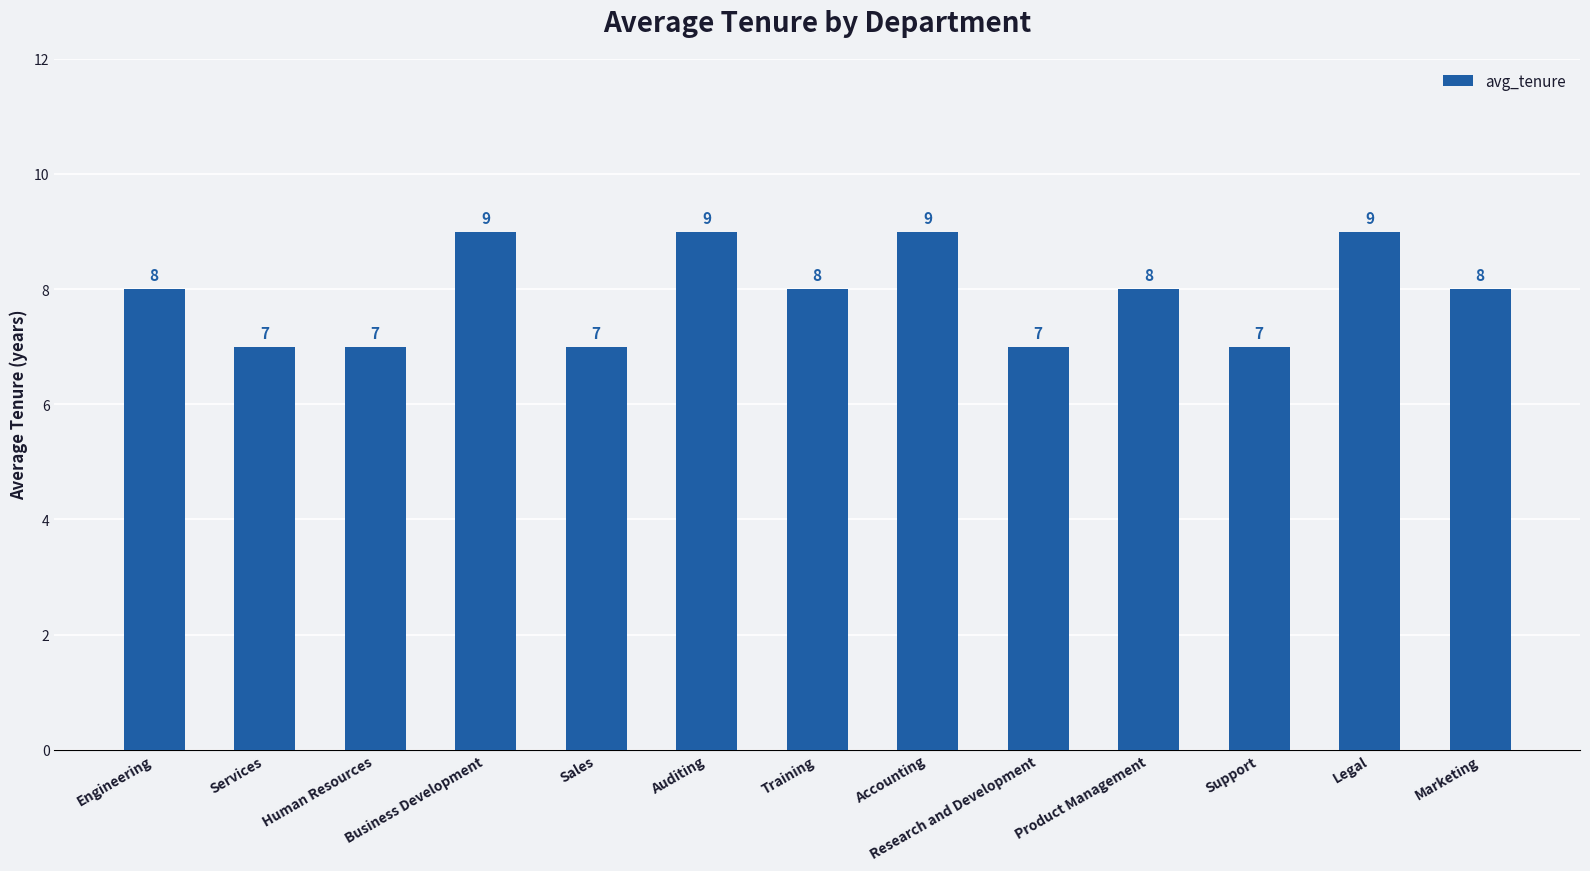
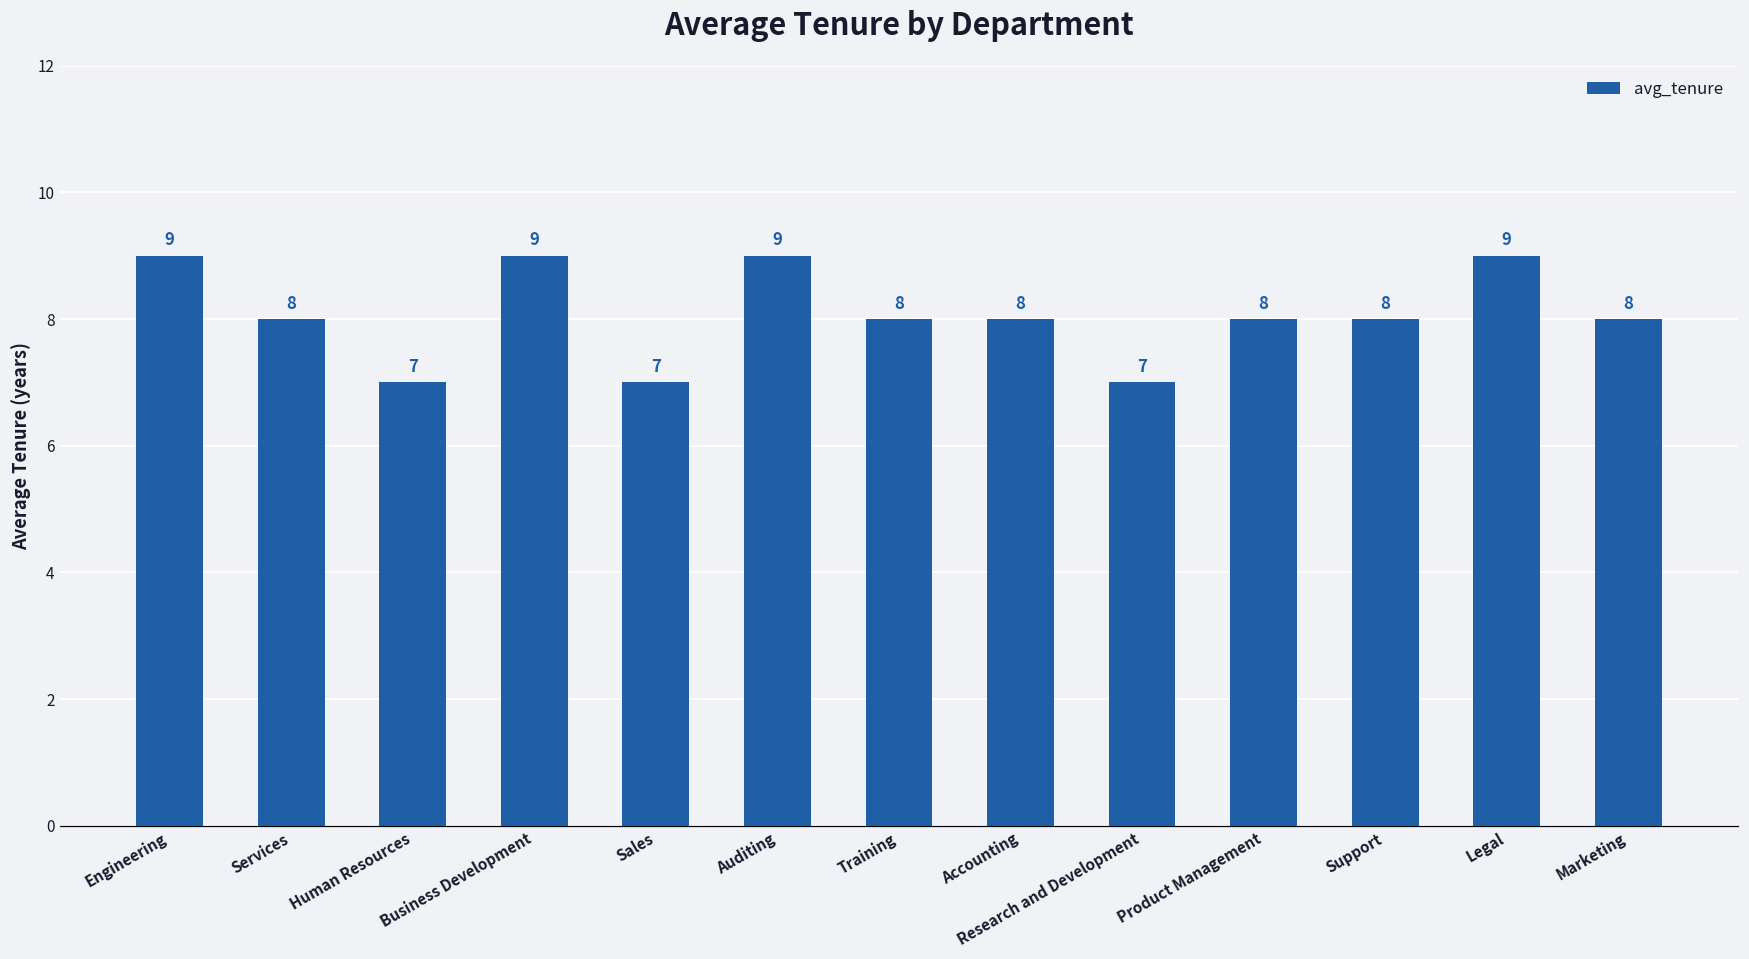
  {
-   "Engineering": 8,
-   "Services": 7,
+   "Engineering": 9,
+   "Services": 8,
    "Human Resources": 7,
    "Business Development": 9,
    "Sales": 7,
    "Auditing": 9,
    "Training": 8,
-   "Accounting": 9,
+   "Accounting": 8,
    "Research and Development": 7,
    "Product Management": 8,
-   "Support": 7,
+   "Support": 8,
    "Legal": 9,
    "Marketing": 8
  }
